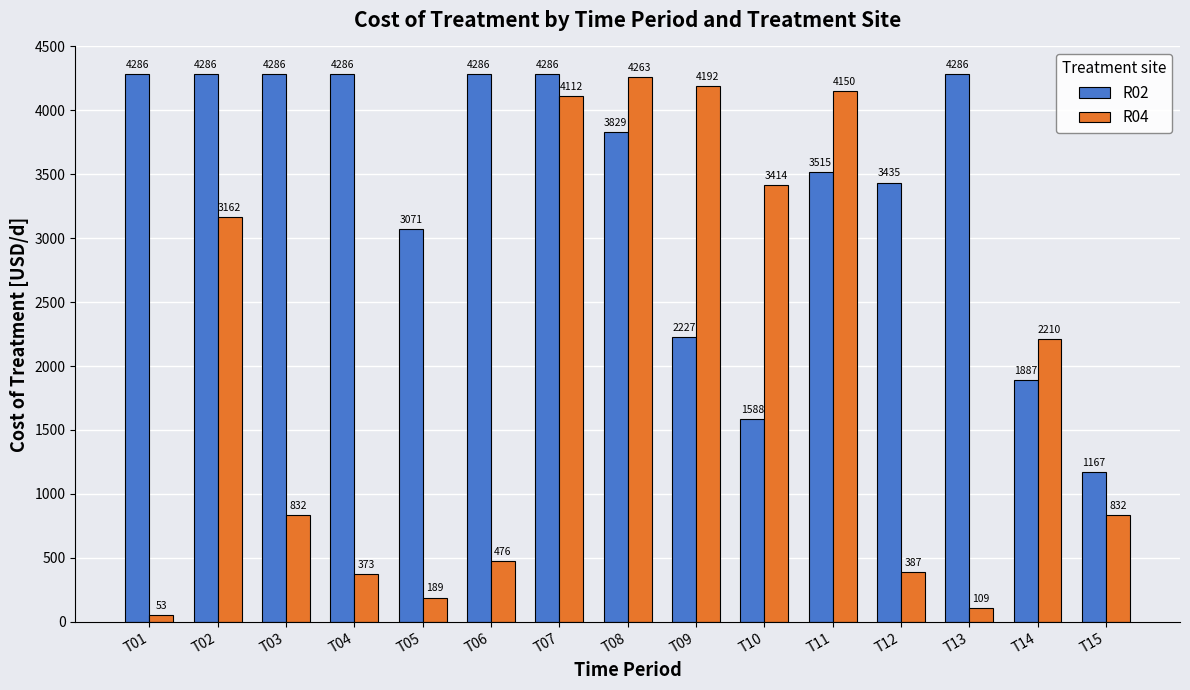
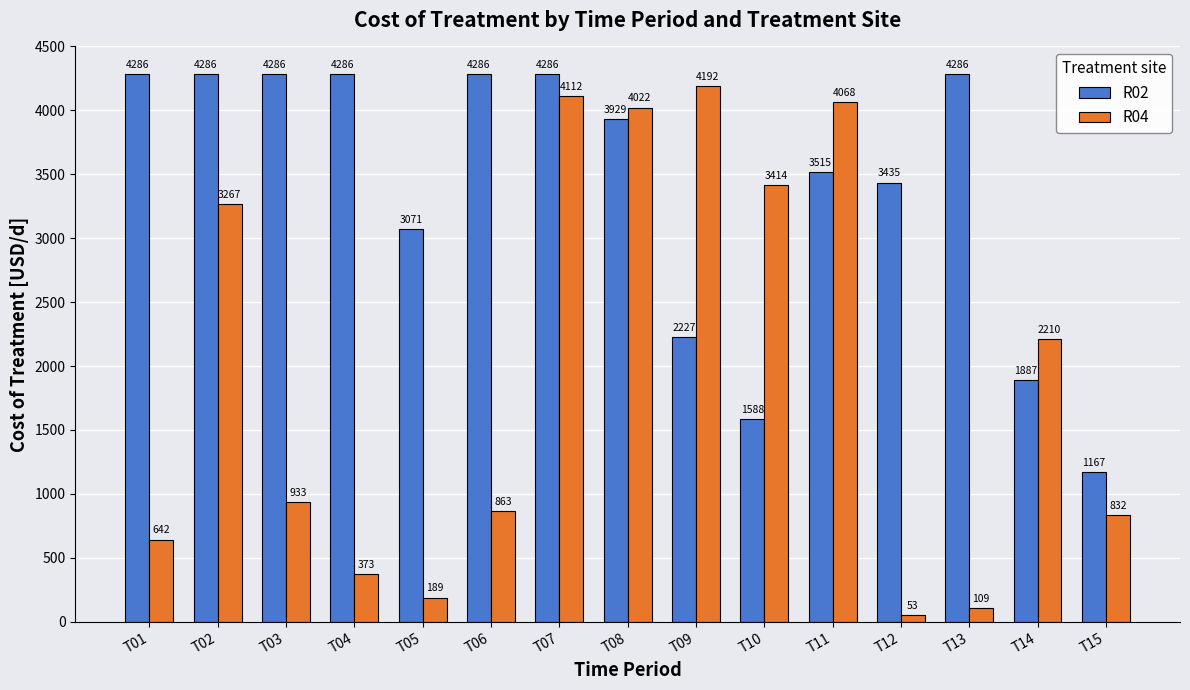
  {
    "R02": {
      "T01": 4286,
      "T02": 4286,
      "T03": 4286,
      "T04": 4286,
      "T05": 3071,
      "T06": 4286,
      "T07": 4286,
-     "T08": 3829,
+     "T08": 3929,
      "T09": 2227,
      "T10": 1588,
      "T11": 3515,
      "T12": 3435,
      "T13": 4286,
      "T14": 1887,
      "T15": 1167
    },
    "R04": {
-     "T01": 53,
-     "T02": 3162,
-     "T03": 832,
+     "T01": 642,
+     "T02": 3267,
+     "T03": 933,
      "T04": 373,
      "T05": 189,
-     "T06": 476,
+     "T06": 863,
      "T07": 4112,
-     "T08": 4263,
+     "T08": 4022,
      "T09": 4192,
      "T10": 3414,
-     "T11": 4150,
-     "T12": 387,
+     "T11": 4068,
+     "T12": 53,
      "T13": 109,
      "T14": 2210,
      "T15": 832
    }
  }
